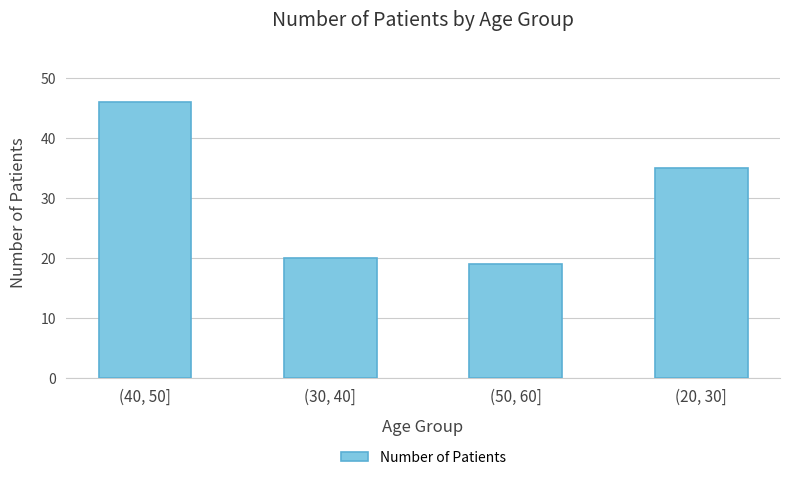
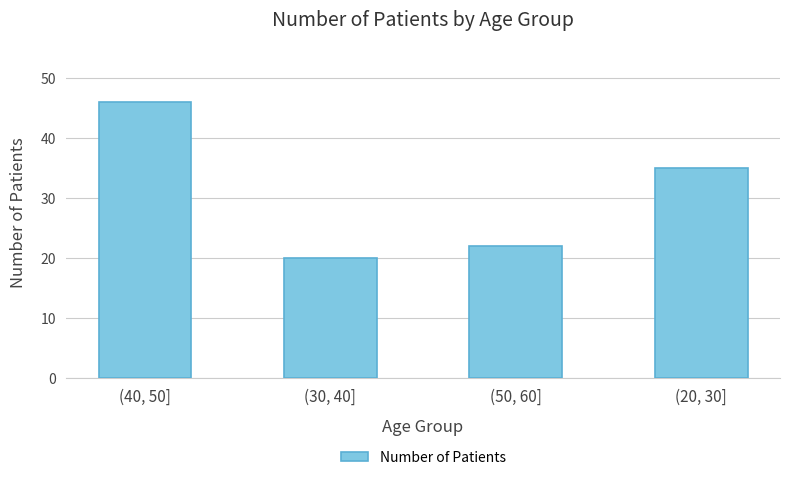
  {
    "(40, 50]": 46,
    "(30, 40]": 20,
-   "(50, 60]": 19,
+   "(50, 60]": 22,
    "(20, 30]": 35
  }
